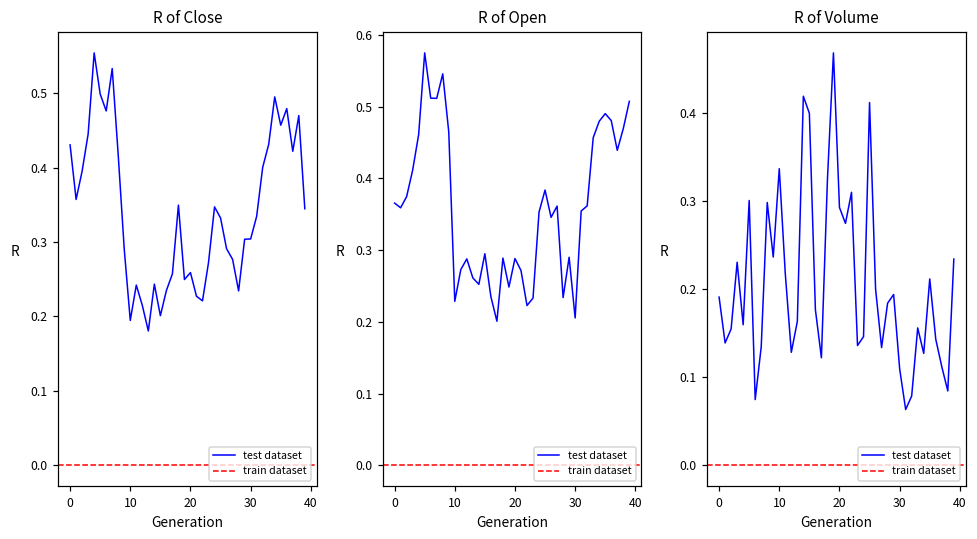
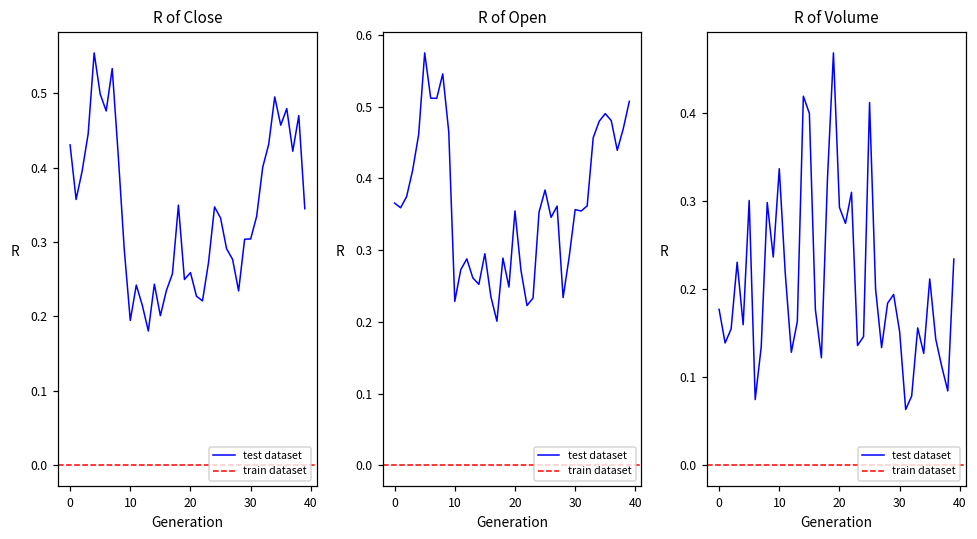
  {
    "R of Close": {
      "0": 0.43,
      "10": 0.19,
      "20": 0.26,
      "30": 0.30
    },
    "R of Open": {
      "0": 0.37,
      "10": 0.23,
-     "20": 0.29,
-     "30": 0.21
+     "20": 0.35,
+     "30": 0.36
    },
    "R of Volume": {
-     "0": 0.19,
+     "0": 0.18,
      "10": 0.34,
      "20": 0.29,
-     "30": 0.11
+     "30": 0.15
    }
  }
